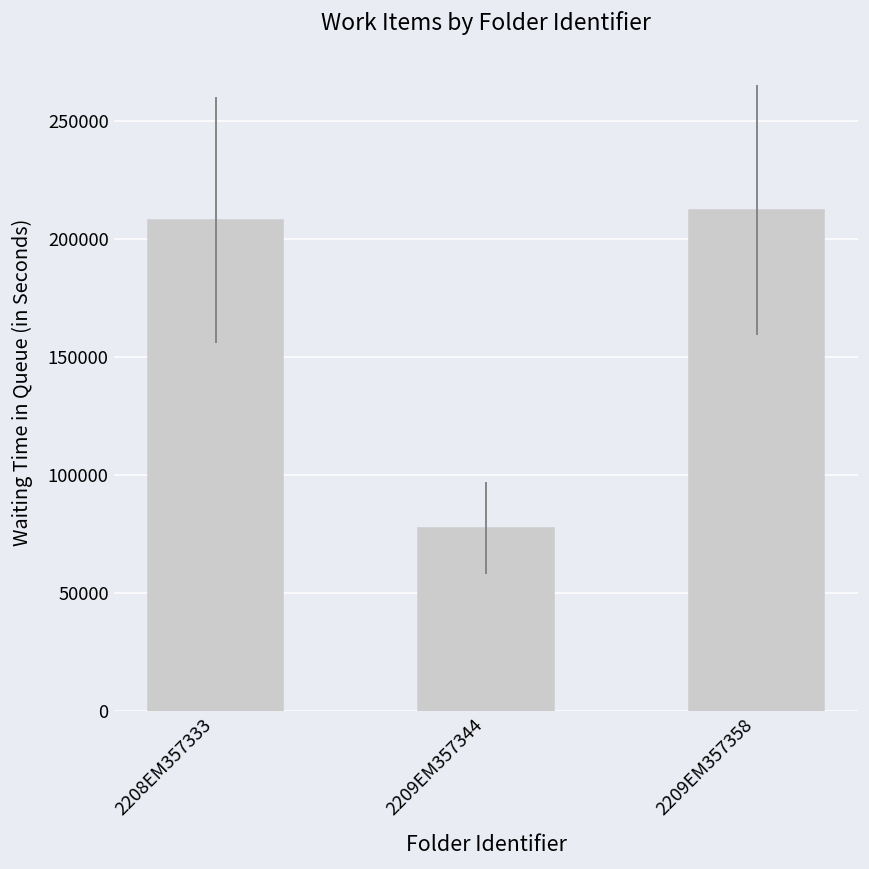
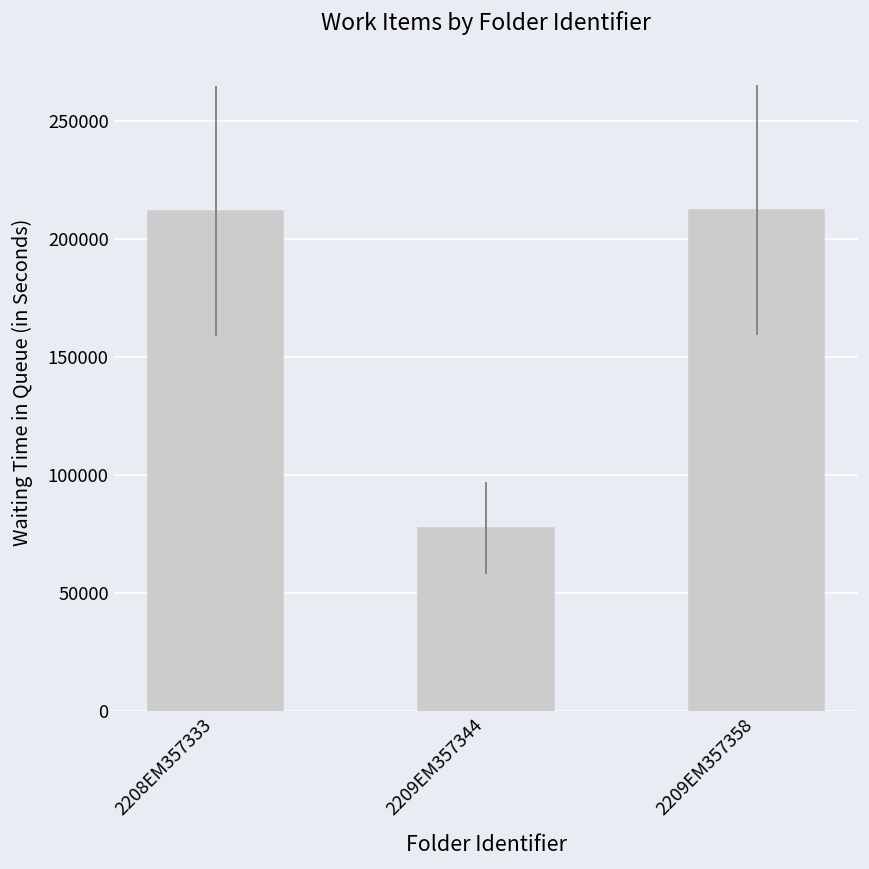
  {
-   "2208EM357333": 208000,
+   "2208EM357333": 212000,
    "2209EM357344": 78000,
    "2209EM357358": 212000
  }
